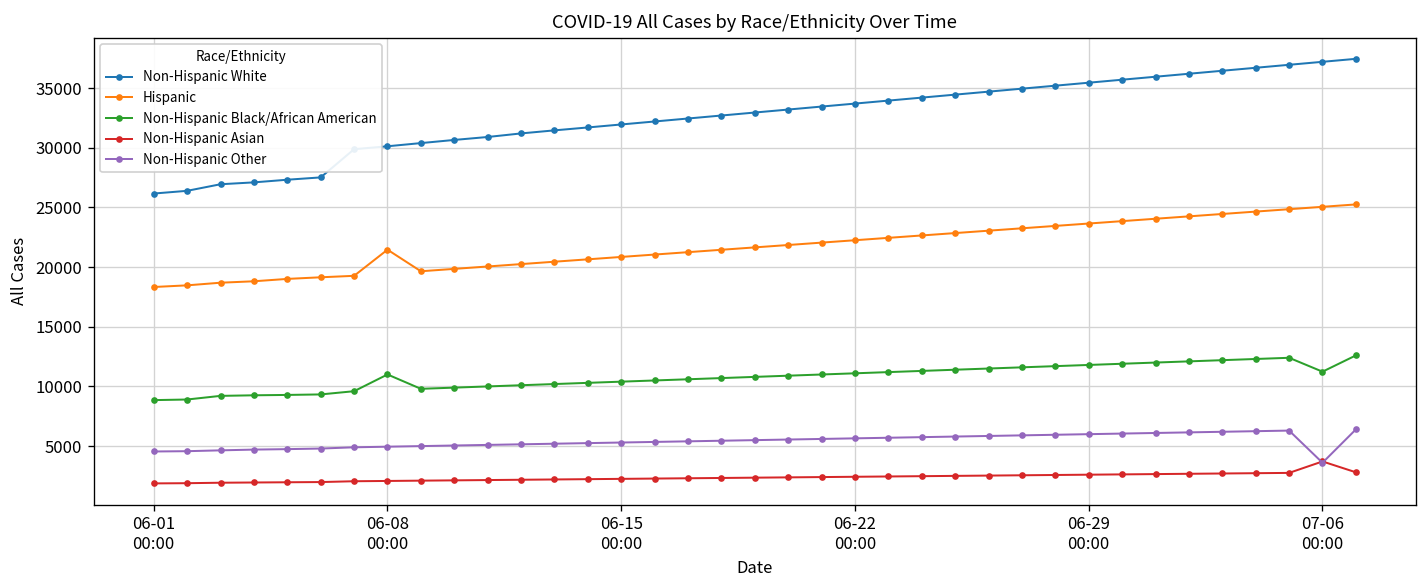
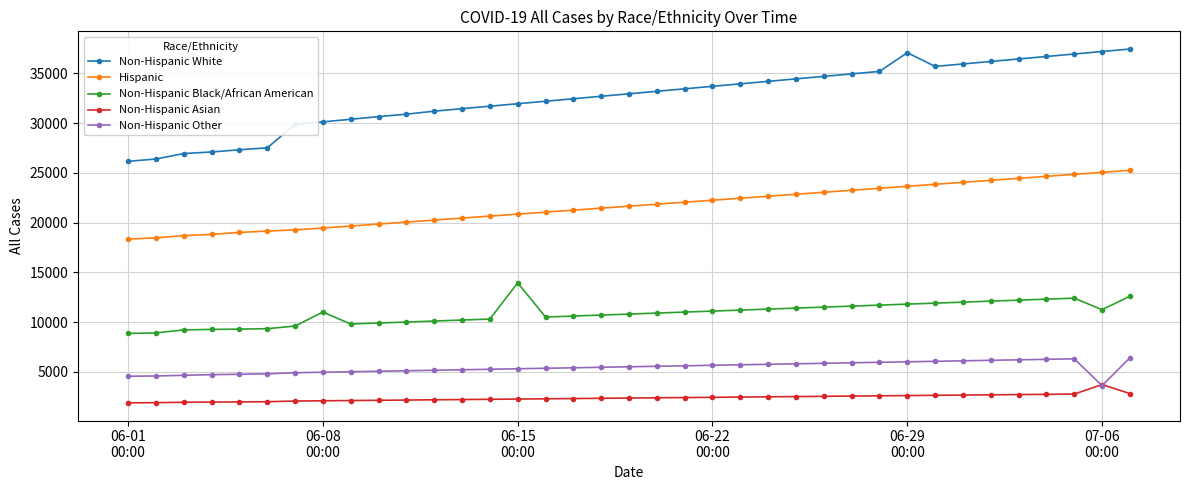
  {
    "Non-Hispanic White": {
      "06-01 00:00": 26000,
      "06-08 00:00": 30000,
      "06-15 00:00": 32000,
      "06-22 00:00": 34000,
-     "06-29 00:00": 35000,
+     "06-29 00:00": 37000,
      "07-06 00:00": 37000
    },
    "Hispanic": {
      "06-01 00:00": 18000,
-     "06-08 00:00": 21000,
+     "06-08 00:00": 19000,
      "06-15 00:00": 21000,
      "06-22 00:00": 22000,
      "06-29 00:00": 24000,
      "07-06 00:00": 25000
    },
    "Non-Hispanic Black/African American": {
      "06-01 00:00": 9000,
      "06-08 00:00": 11000,
-     "06-15 00:00": 10000,
+     "06-15 00:00": 14000,
      "06-22 00:00": 11000,
      "06-29 00:00": 12000,
      "07-06 00:00": 11000
    },
    "Non-Hispanic Asian": {
      "06-01 00:00": 2000,
      "06-08 00:00": 2000,
      "06-15 00:00": 2000,
      "06-22 00:00": 2000,
      "06-29 00:00": 3000
    },
    "Non-Hispanic Other": {
      "06-01 00:00": 5000,
      "06-08 00:00": 5000,
      "06-15 00:00": 5000,
      "06-22 00:00": 6000,
      "06-29 00:00": 6000
    }
  }
